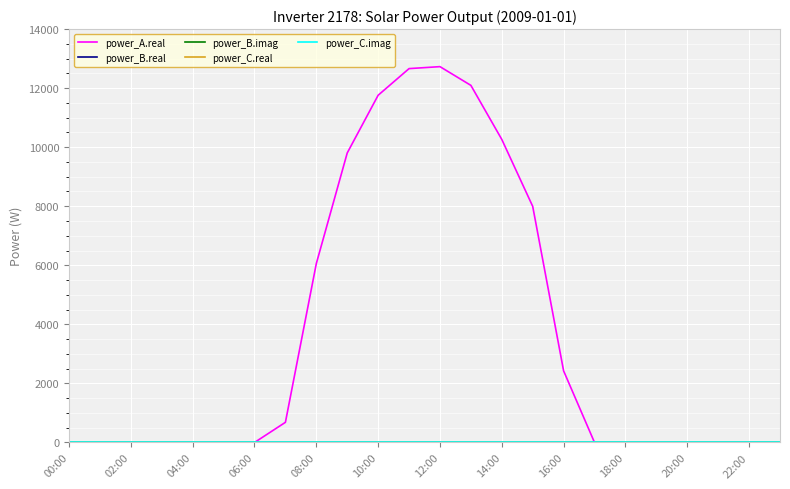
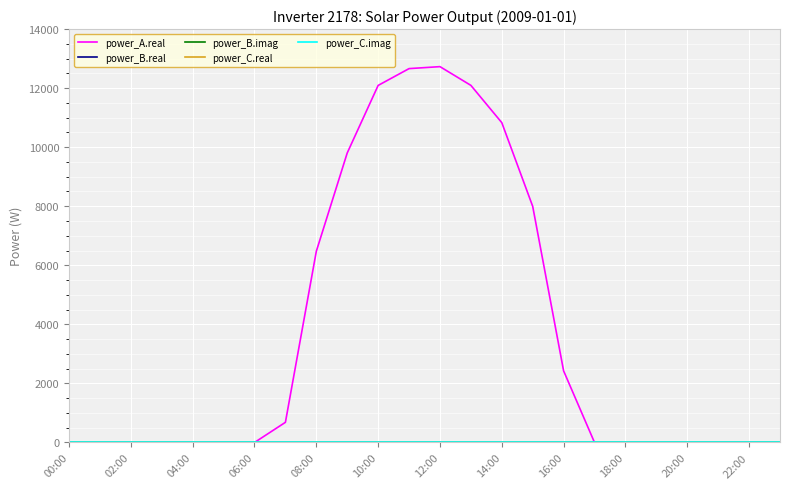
  {
    "power_A.real": {
-     "08:00": 6100,
-     "10:00": 11800,
+     "08:00": 6500,
+     "10:00": 12100,
      "12:00": 12700,
-     "14:00": 10300,
+     "14:00": 10800,
      "16:00": 2400
    },
    "power_C.imag": {
      "08:00": 0,
      "10:00": 0,
      "12:00": 0,
      "14:00": 0,
      "16:00": 0
    }
  }
